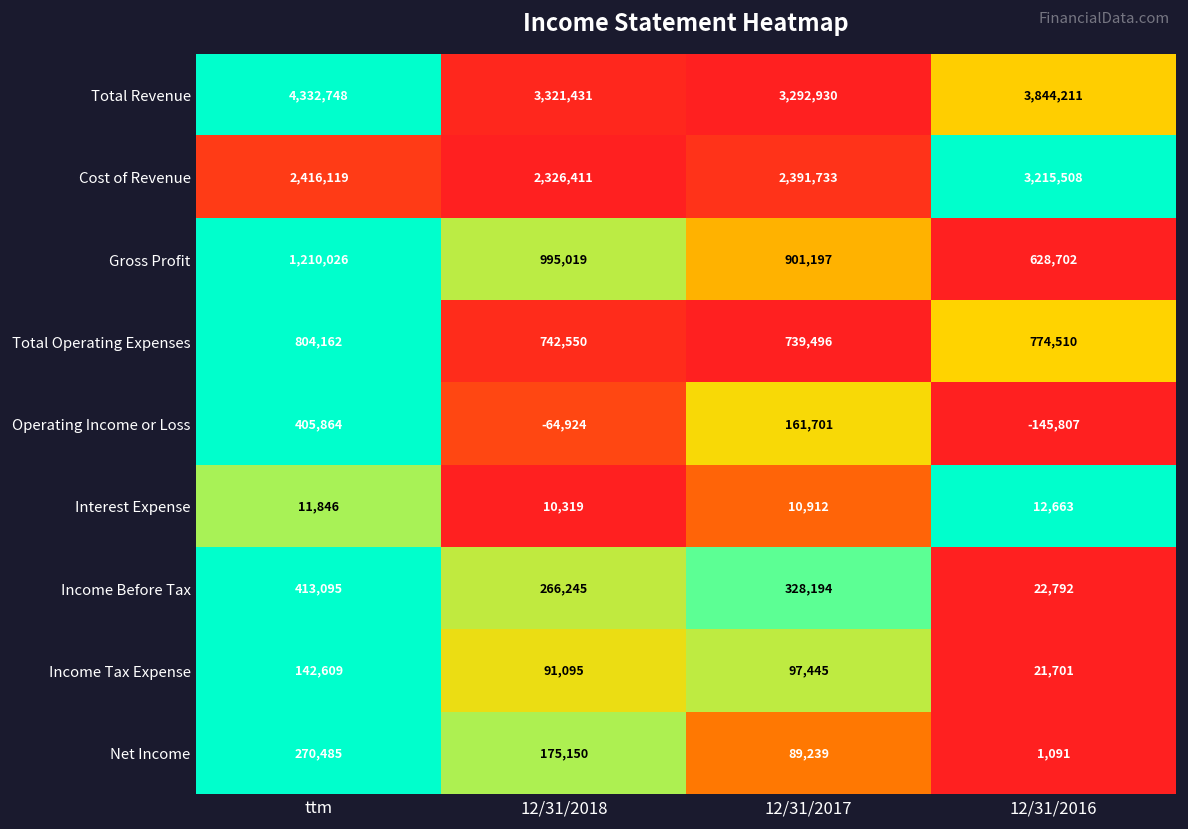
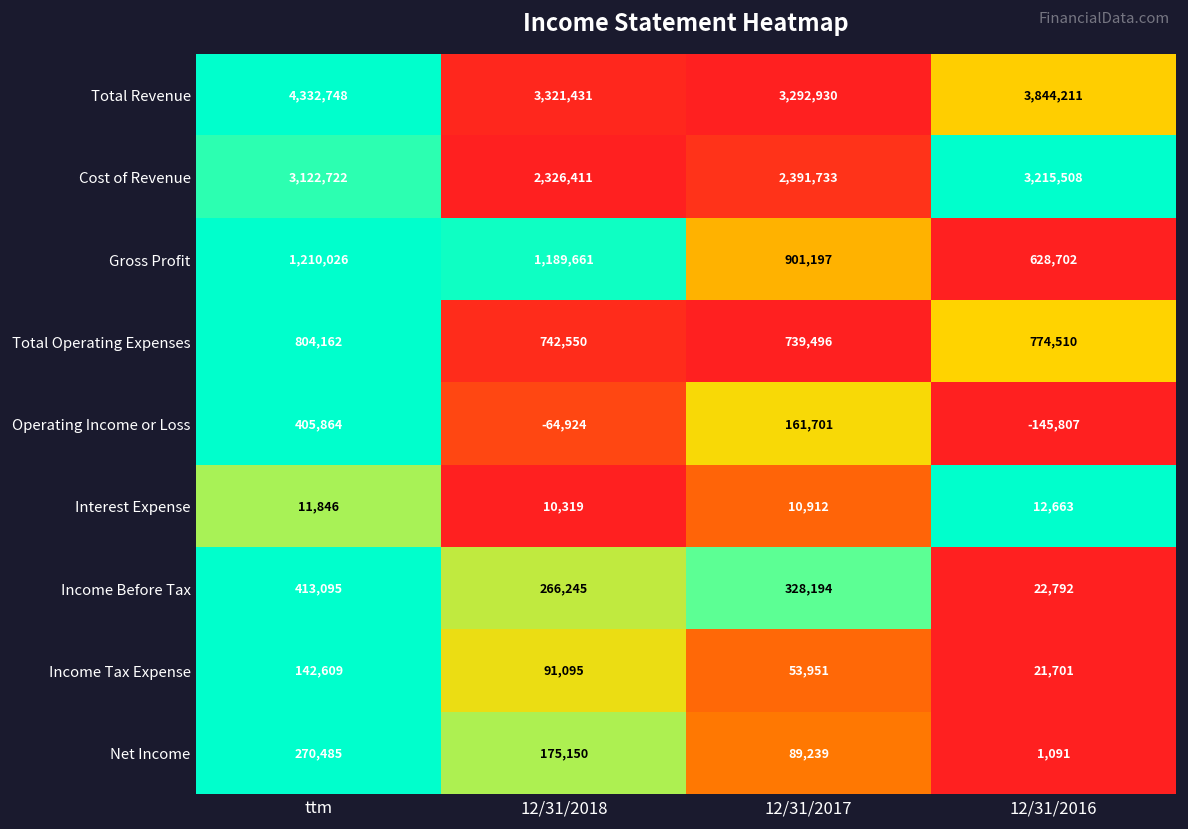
  {
    "Total Revenue": {
      "ttm": "4,332,748",
      "12/31/2018": "3,321,431",
      "12/31/2017": "3,292,930",
      "12/31/2016": "3,844,211"
    },
    "Cost of Revenue": {
-     "ttm": "2,416,119",
+     "ttm": "3,122,722",
      "12/31/2018": "2,326,411",
      "12/31/2017": "2,391,733",
      "12/31/2016": "3,215,508"
    },
    "Gross Profit": {
      "ttm": "1,210,026",
-     "12/31/2018": "995,019",
+     "12/31/2018": "1,189,661",
      "12/31/2017": "901,197",
      "12/31/2016": "628,702"
    },
    "Total Operating Expenses": {
      "ttm": "804,162",
      "12/31/2018": "742,550",
      "12/31/2017": "739,496",
      "12/31/2016": "774,510"
    },
    "Operating Income or Loss": {
      "ttm": "405,864",
      "12/31/2018": "-64,924",
      "12/31/2017": "161,701",
      "12/31/2016": "-145,807"
    },
    "Interest Expense": {
      "ttm": "11,846",
      "12/31/2018": "10,319",
      "12/31/2017": "10,912",
      "12/31/2016": "12,663"
    },
    "Income Before Tax": {
      "ttm": "413,095",
      "12/31/2018": "266,245",
      "12/31/2017": "328,194",
      "12/31/2016": "22,792"
    },
    "Income Tax Expense": {
      "ttm": "142,609",
      "12/31/2018": "91,095",
-     "12/31/2017": "97,445",
+     "12/31/2017": "53,951",
      "12/31/2016": "21,701"
    },
    "Net Income": {
      "ttm": "270,485",
      "12/31/2018": "175,150",
      "12/31/2017": "89,239",
      "12/31/2016": "1,091"
    }
  }
